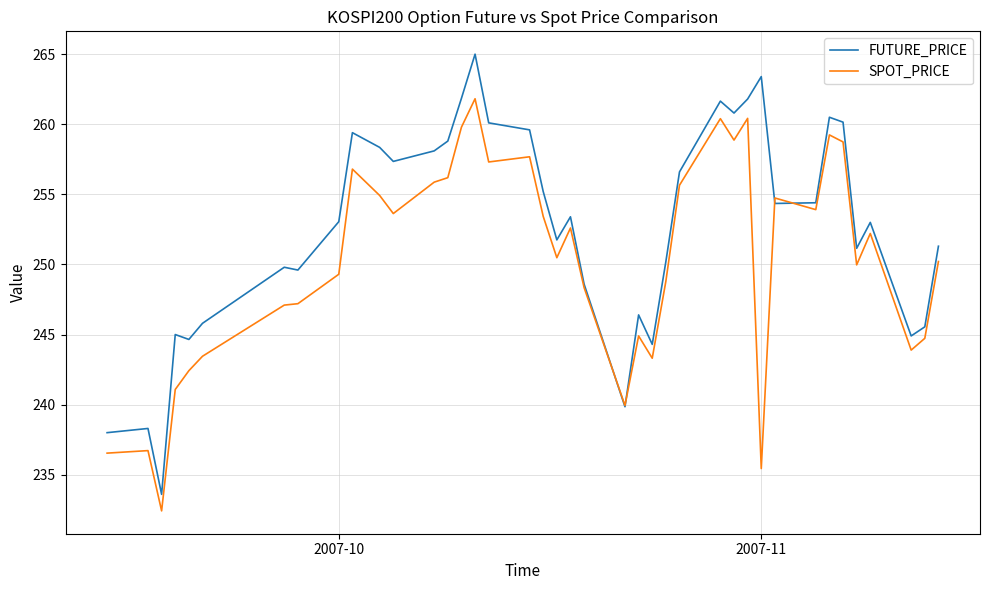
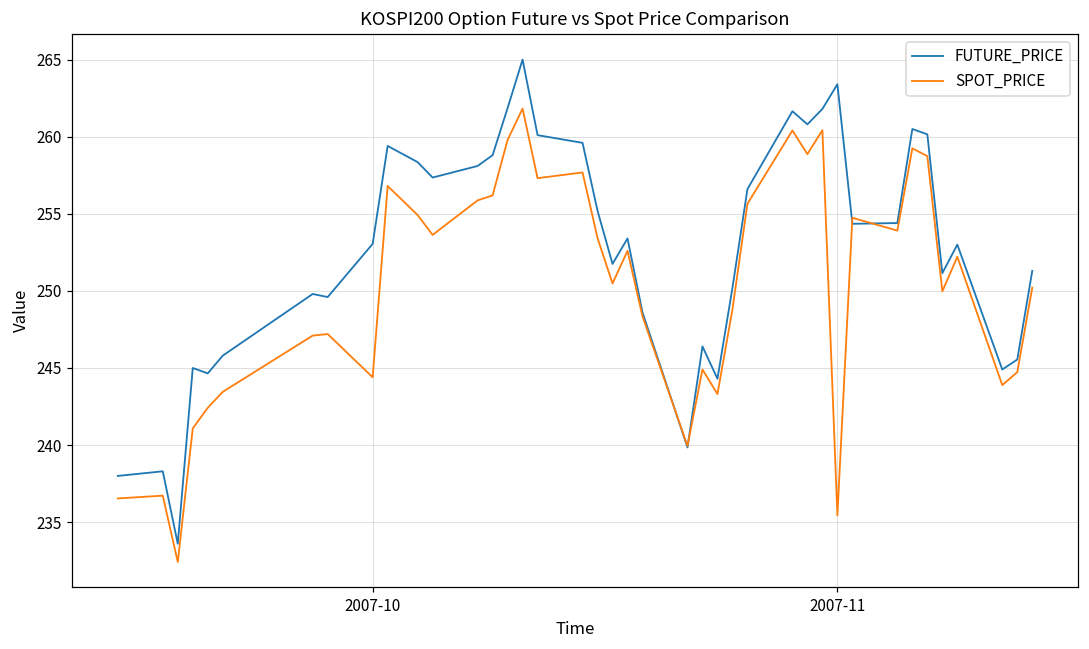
  {
    "FUTURE_PRICE": {
      "2007-10": 253.1,
      "2007-11": 263.4
    },
    "SPOT_PRICE": {
-     "2007-10": 249.3,
+     "2007-10": 244.4,
      "2007-11": 235.4
    }
  }
